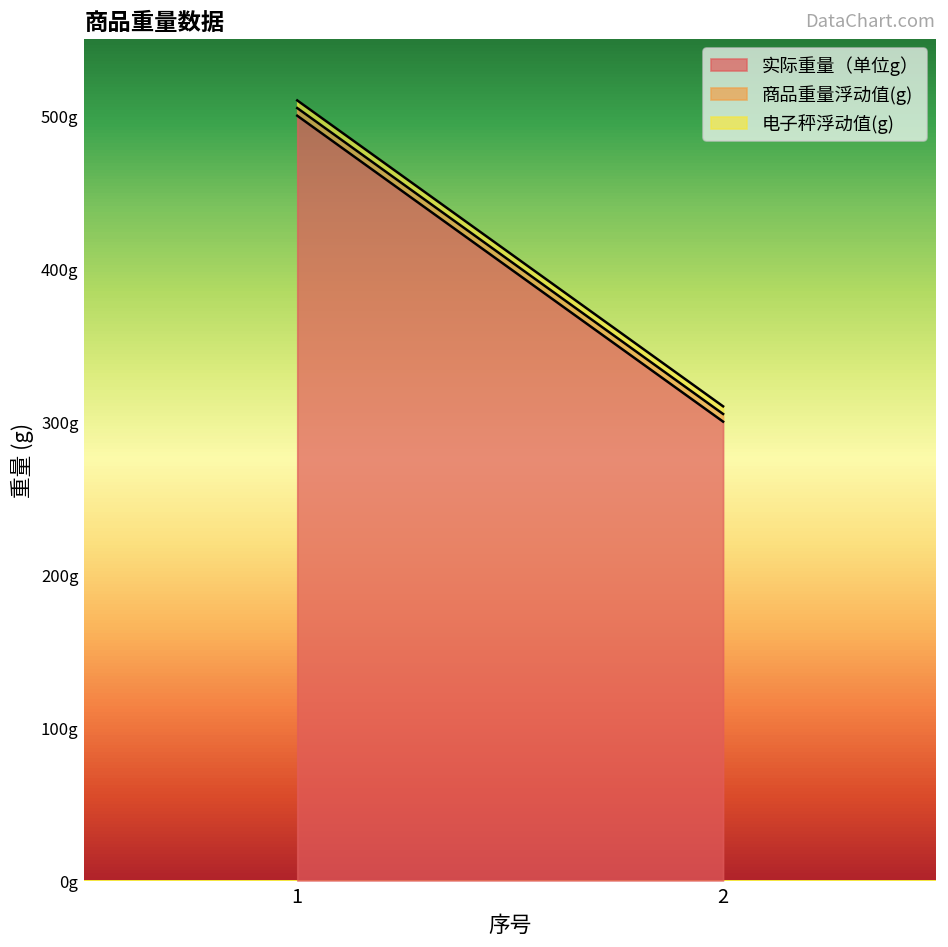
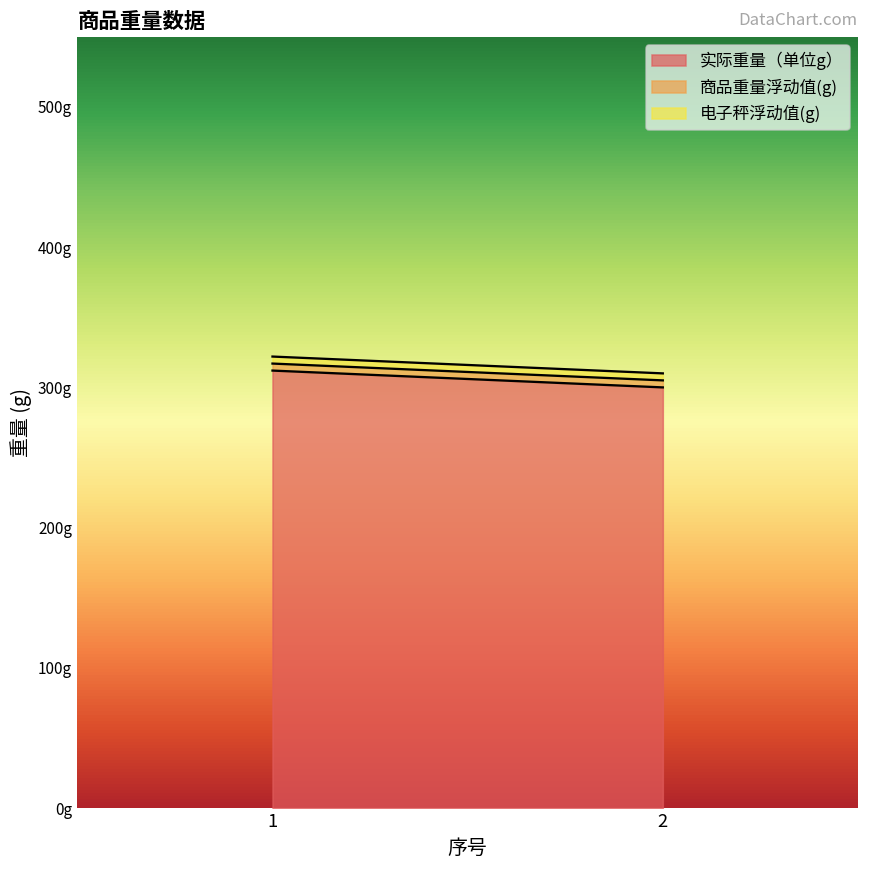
  {
    "实际重量（单位g）": {
-     "1": "500g",
+     "1": "312g",
      "2": "300g"
    },
    "商品重量浮动值(g)": {
      "2": "305g"
    },
    "电子秤浮动值(g)": {
      "1": "5g",
      "2": "5g"
    }
  }
